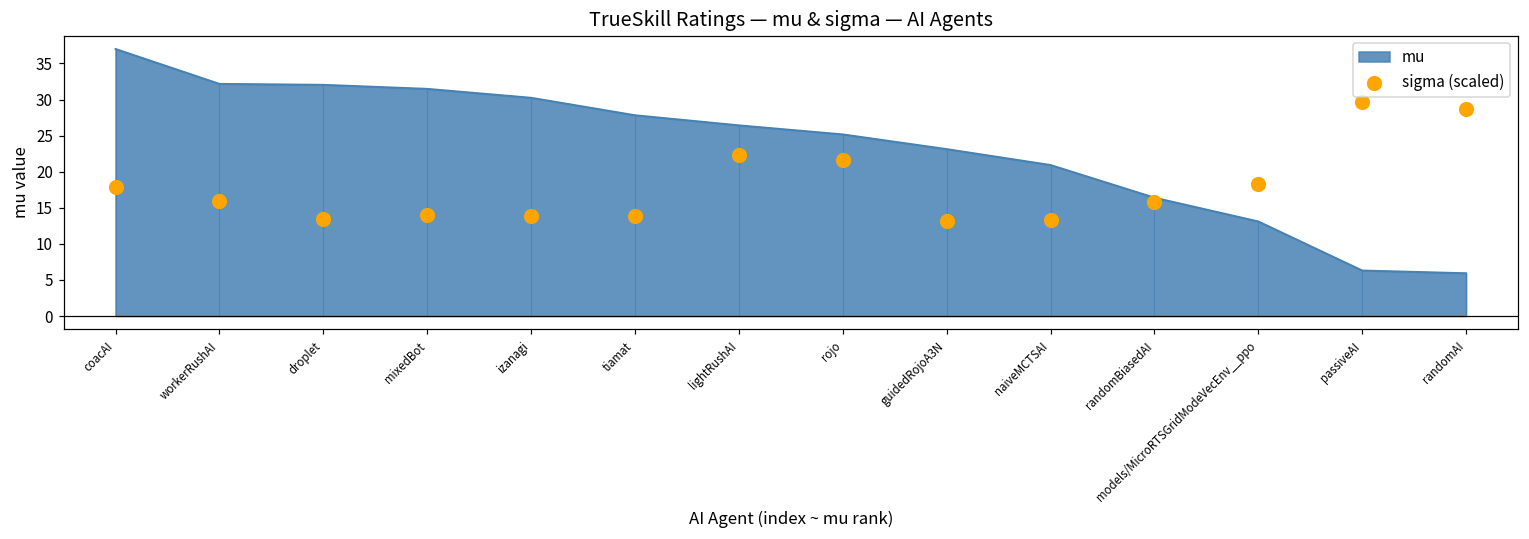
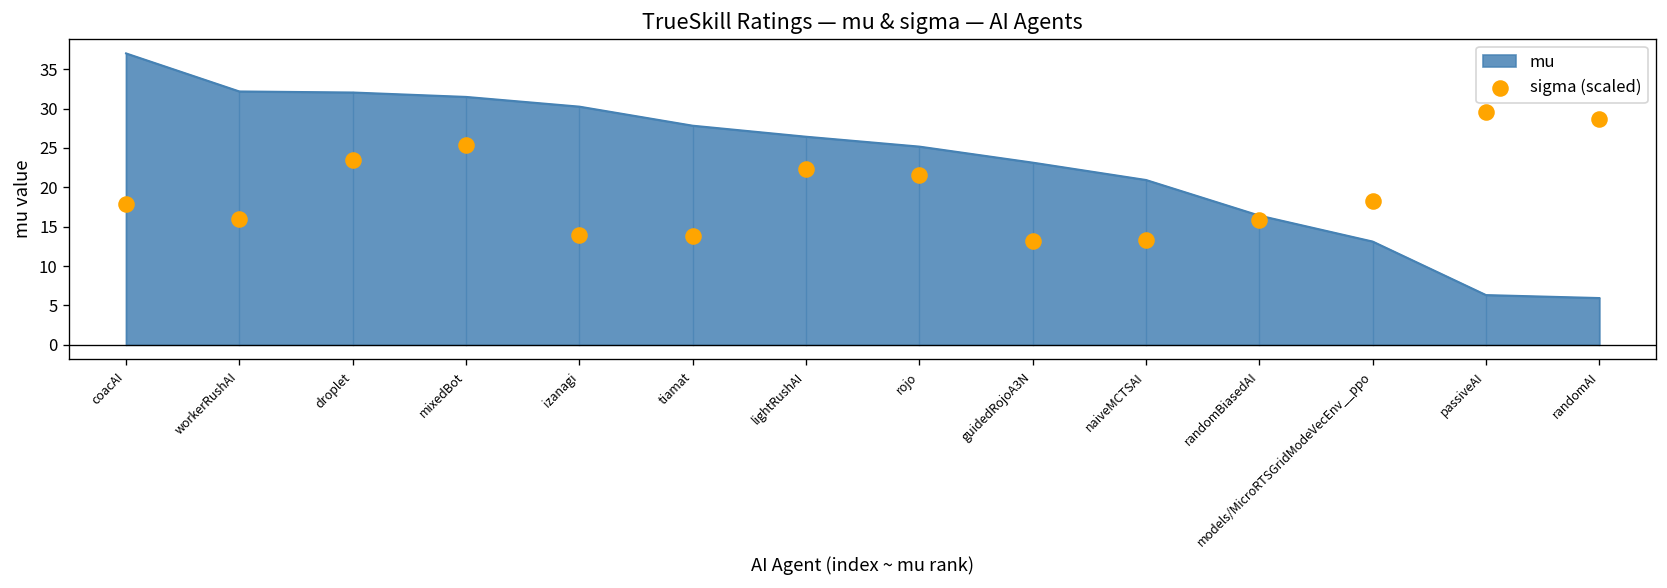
  {
    "sigma (scaled)": {
-     "droplet": 13,
-     "mixedBot": 14
+     "droplet": 23,
+     "mixedBot": 25
    }
  }
